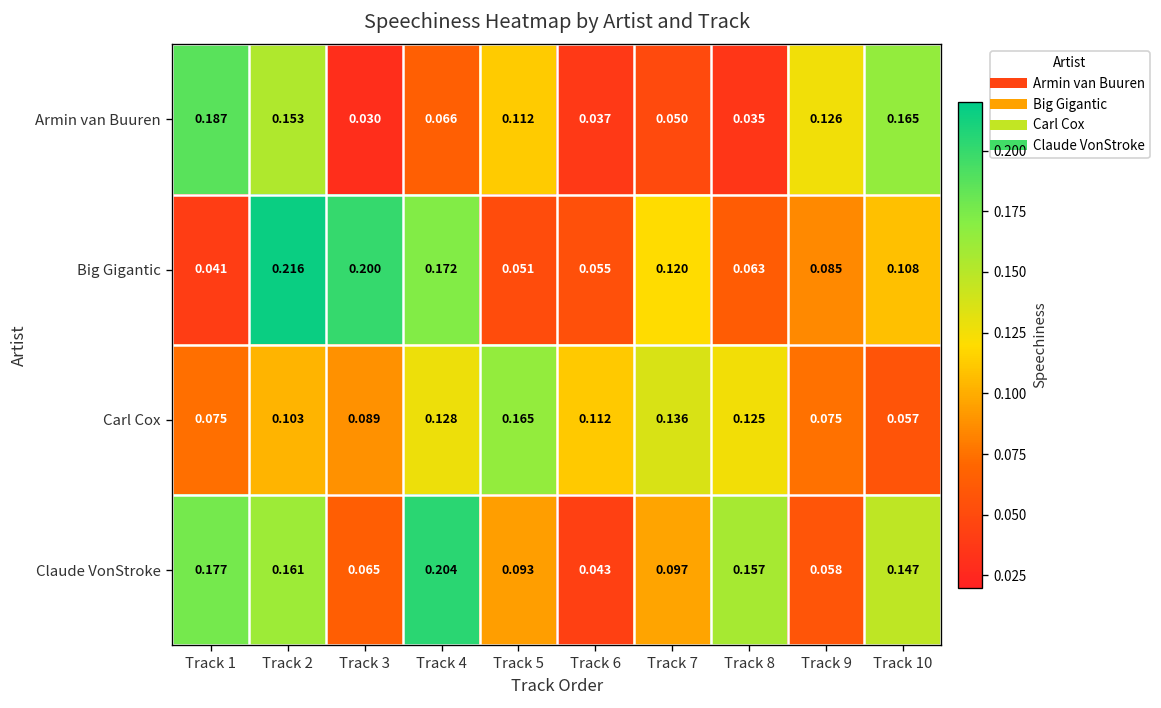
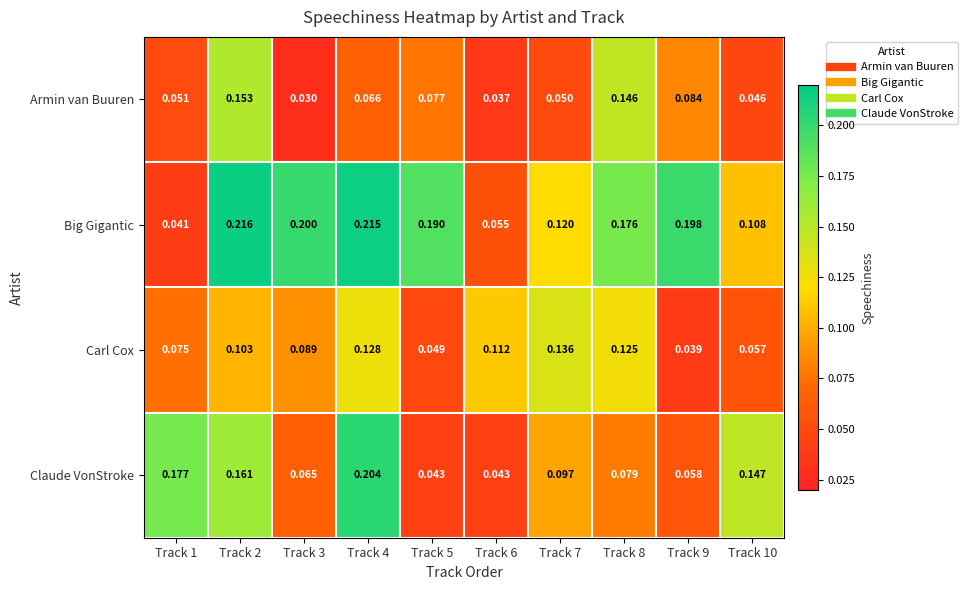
  {
    "Armin van Buuren": {
-     "Track 1": 0.187,
+     "Track 1": 0.051,
      "Track 2": 0.153,
      "Track 3": 0.030,
      "Track 4": 0.066,
-     "Track 5": 0.112,
+     "Track 5": 0.077,
      "Track 6": 0.037,
      "Track 7": 0.050,
-     "Track 8": 0.035,
-     "Track 9": 0.126,
-     "Track 10": 0.165
+     "Track 8": 0.146,
+     "Track 9": 0.084,
+     "Track 10": 0.046
    },
    "Big Gigantic": {
      "Track 1": 0.041,
      "Track 2": 0.216,
      "Track 3": 0.200,
-     "Track 4": 0.172,
-     "Track 5": 0.051,
+     "Track 4": 0.215,
+     "Track 5": 0.190,
      "Track 6": 0.055,
      "Track 7": 0.120,
-     "Track 8": 0.063,
-     "Track 9": 0.085,
+     "Track 8": 0.176,
+     "Track 9": 0.198,
      "Track 10": 0.108
    },
    "Carl Cox": {
      "Track 1": 0.075,
      "Track 2": 0.103,
      "Track 3": 0.089,
      "Track 4": 0.128,
-     "Track 5": 0.165,
+     "Track 5": 0.049,
      "Track 6": 0.112,
      "Track 7": 0.136,
      "Track 8": 0.125,
-     "Track 9": 0.075,
+     "Track 9": 0.039,
      "Track 10": 0.057
    },
    "Claude VonStroke": {
      "Track 1": 0.177,
      "Track 2": 0.161,
      "Track 3": 0.065,
      "Track 4": 0.204,
-     "Track 5": 0.093,
+     "Track 5": 0.043,
      "Track 6": 0.043,
      "Track 7": 0.097,
-     "Track 8": 0.157,
+     "Track 8": 0.079,
      "Track 9": 0.058,
      "Track 10": 0.147
    }
  }
